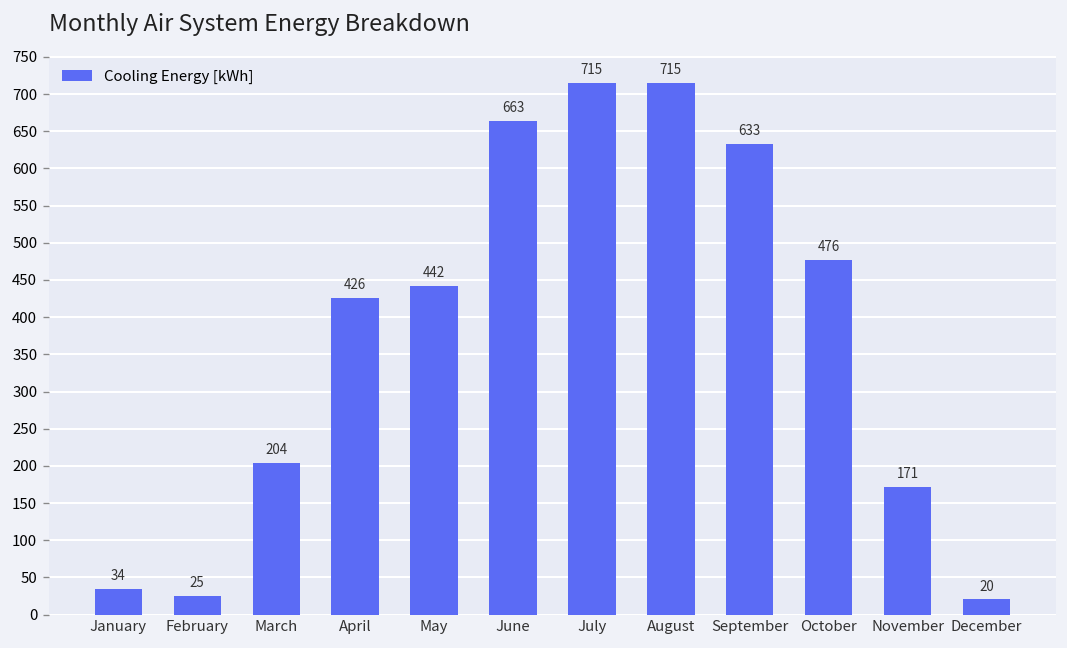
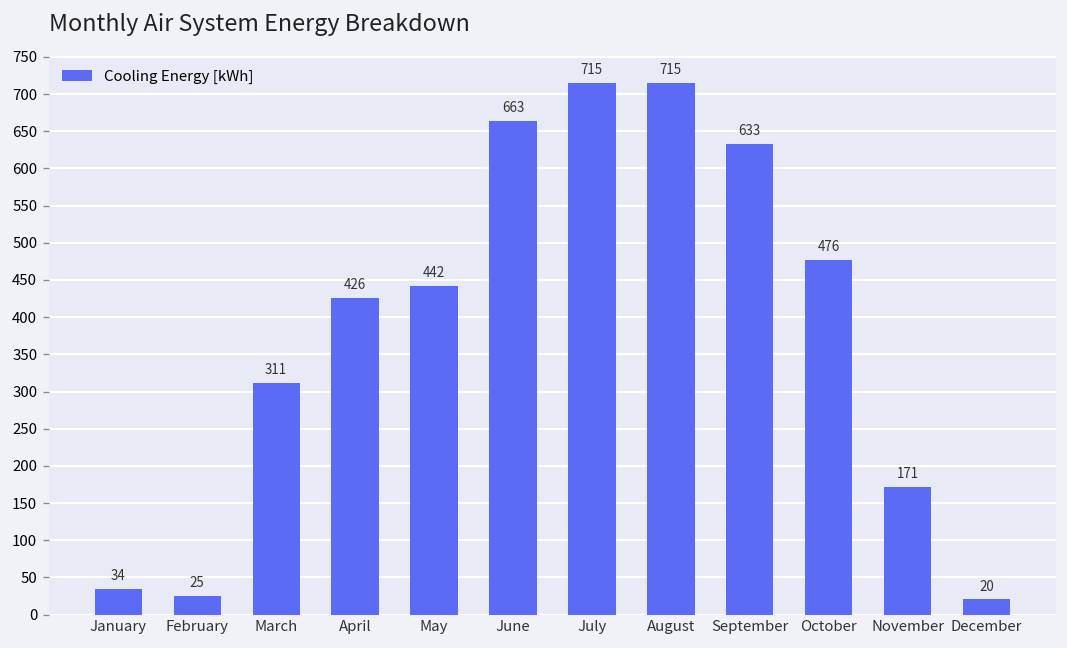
  {
    "January": 34,
    "February": 25,
-   "March": 204,
+   "March": 311,
    "April": 426,
    "May": 442,
    "June": 663,
    "July": 715,
    "August": 715,
    "September": 633,
    "October": 476,
    "November": 171,
    "December": 20
  }
